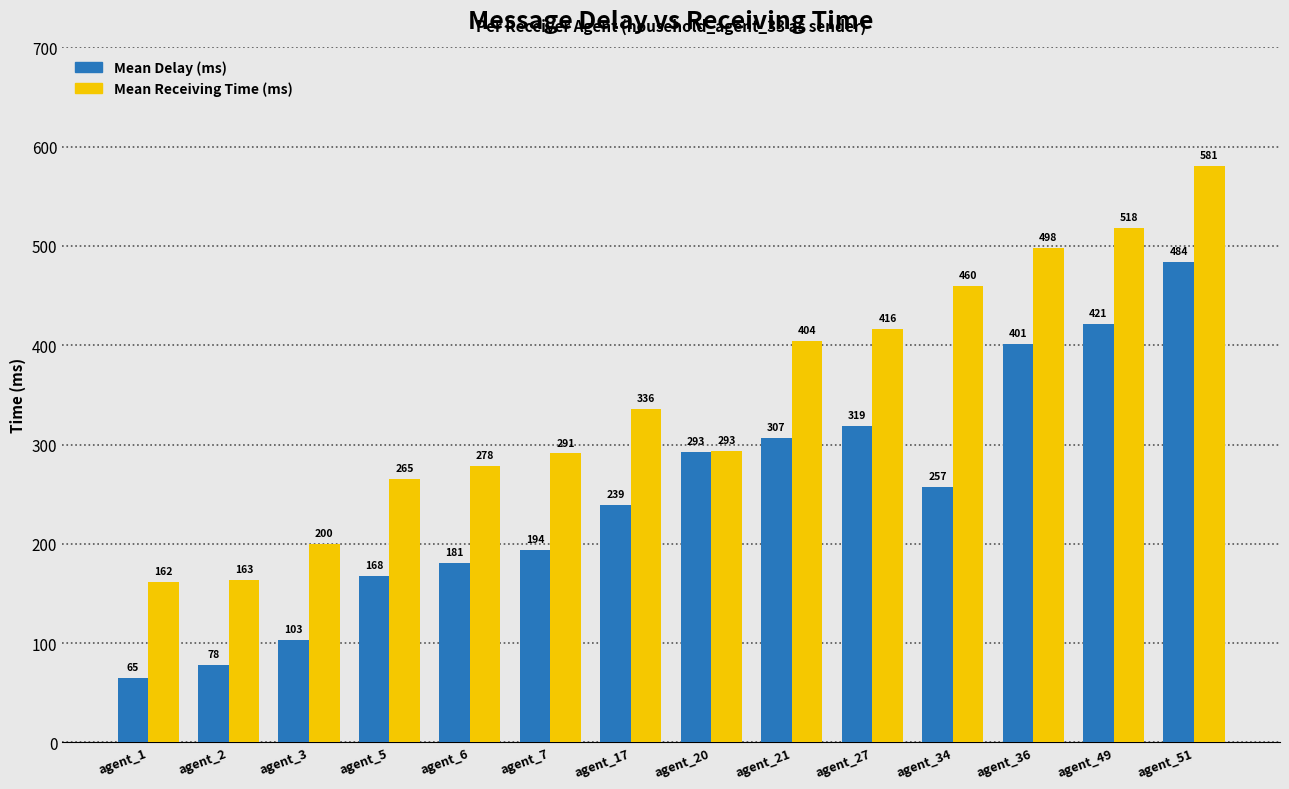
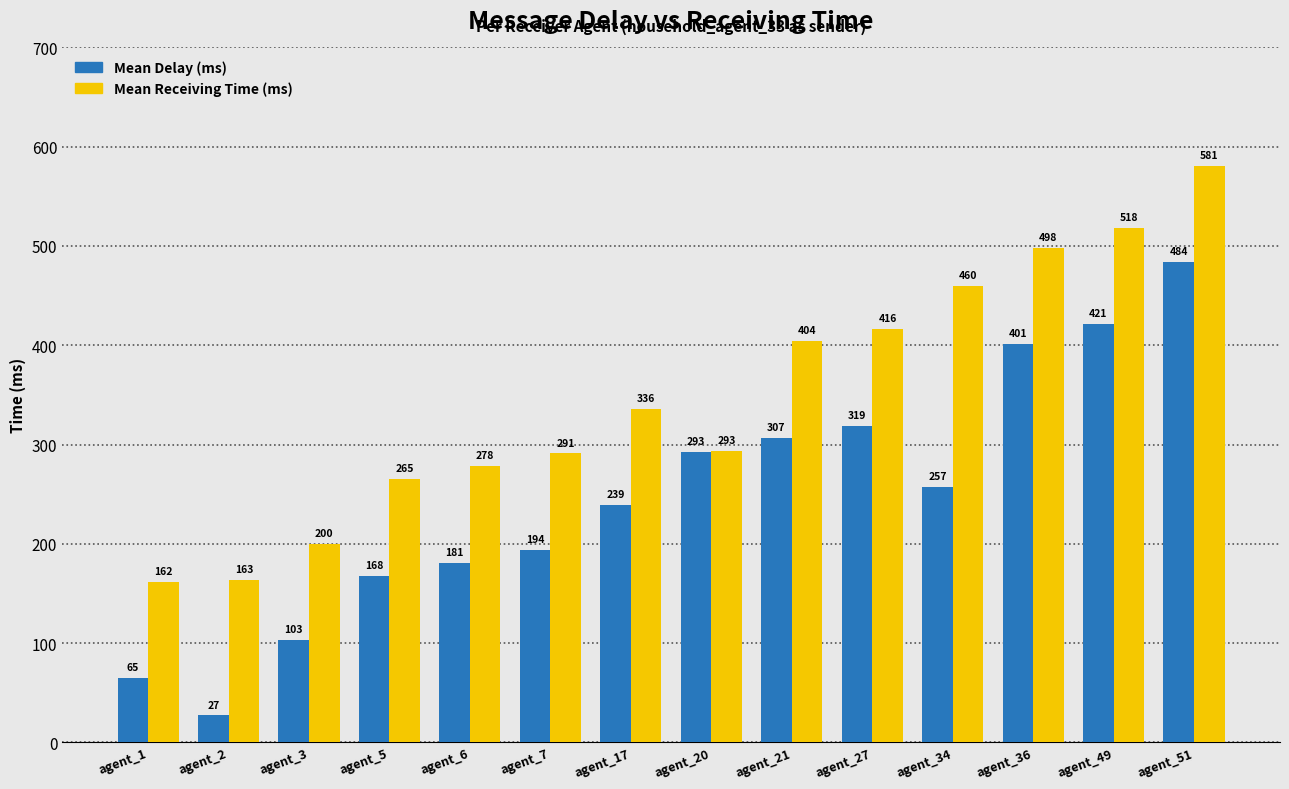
  {
    "Mean Delay (ms)": {
      "agent_1": 65,
-     "agent_2": 78,
+     "agent_2": 27,
      "agent_3": 103,
      "agent_5": 168,
      "agent_6": 181,
      "agent_7": 194,
      "agent_17": 239,
      "agent_20": 293,
      "agent_21": 307,
      "agent_27": 319,
      "agent_34": 257,
      "agent_36": 401,
      "agent_49": 421,
      "agent_51": 484
    },
    "Mean Receiving Time (ms)": {
      "agent_1": 162,
      "agent_3": 200,
      "agent_5": 265,
      "agent_6": 278,
      "agent_7": 291,
      "agent_17": 336,
      "agent_21": 404,
      "agent_27": 416,
      "agent_34": 460,
      "agent_36": 498,
      "agent_49": 518,
      "agent_51": 581
    }
  }
